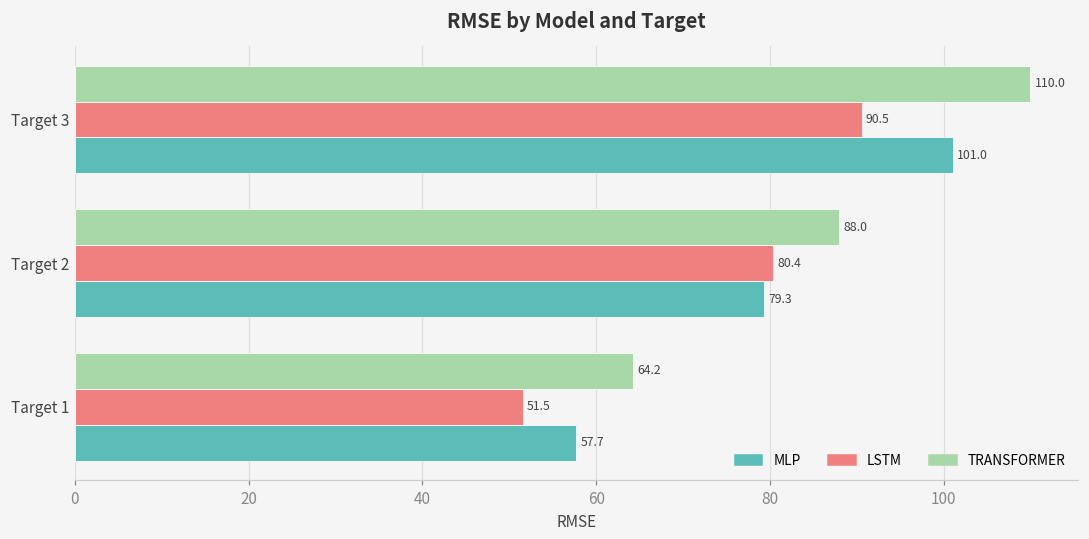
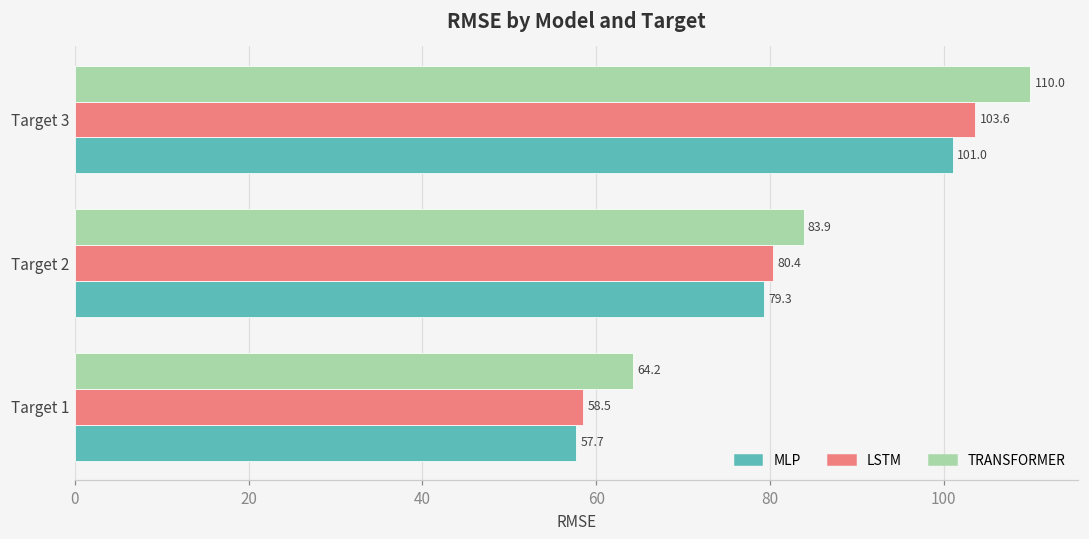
  {
    "MLP": {
      "Target 3": 101.0,
      "Target 2": 79.3,
      "Target 1": 57.7
    },
    "LSTM": {
-     "Target 3": 90.5,
+     "Target 3": 103.6,
      "Target 2": 80.4,
-     "Target 1": 51.5
+     "Target 1": 58.5
    },
    "TRANSFORMER": {
      "Target 3": 110.0,
-     "Target 2": 88.0,
+     "Target 2": 83.9,
      "Target 1": 64.2
    }
  }
